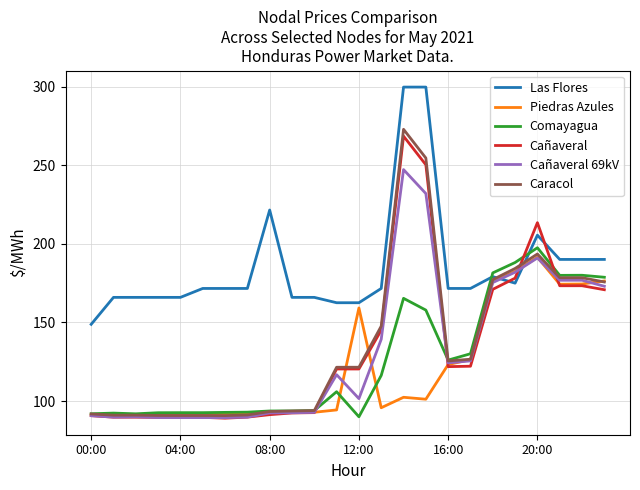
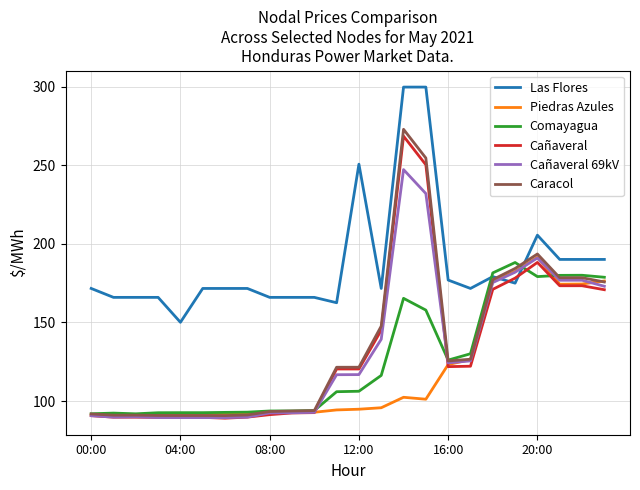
  {
    "Las Flores": {
-     "00:00": 149,
-     "04:00": 166,
-     "08:00": 222,
-     "12:00": 163,
-     "16:00": 172,
+     "00:00": 172,
+     "04:00": 150,
+     "08:00": 166,
+     "12:00": 251,
+     "16:00": 177,
      "20:00": 206
    },
    "Piedras Azules": {
-     "12:00": 159
+     "12:00": 95
    },
    "Comayagua": {
-     "12:00": 90,
-     "20:00": 198
+     "12:00": 106,
+     "20:00": 179
    },
    "Cañaveral": {
-     "20:00": 214
+     "20:00": 188
    },
    "Cañaveral 69kV": {
-     "12:00": 102
+     "12:00": 117
    },
    "Caracol": {
      "20:00": 194
    }
  }
